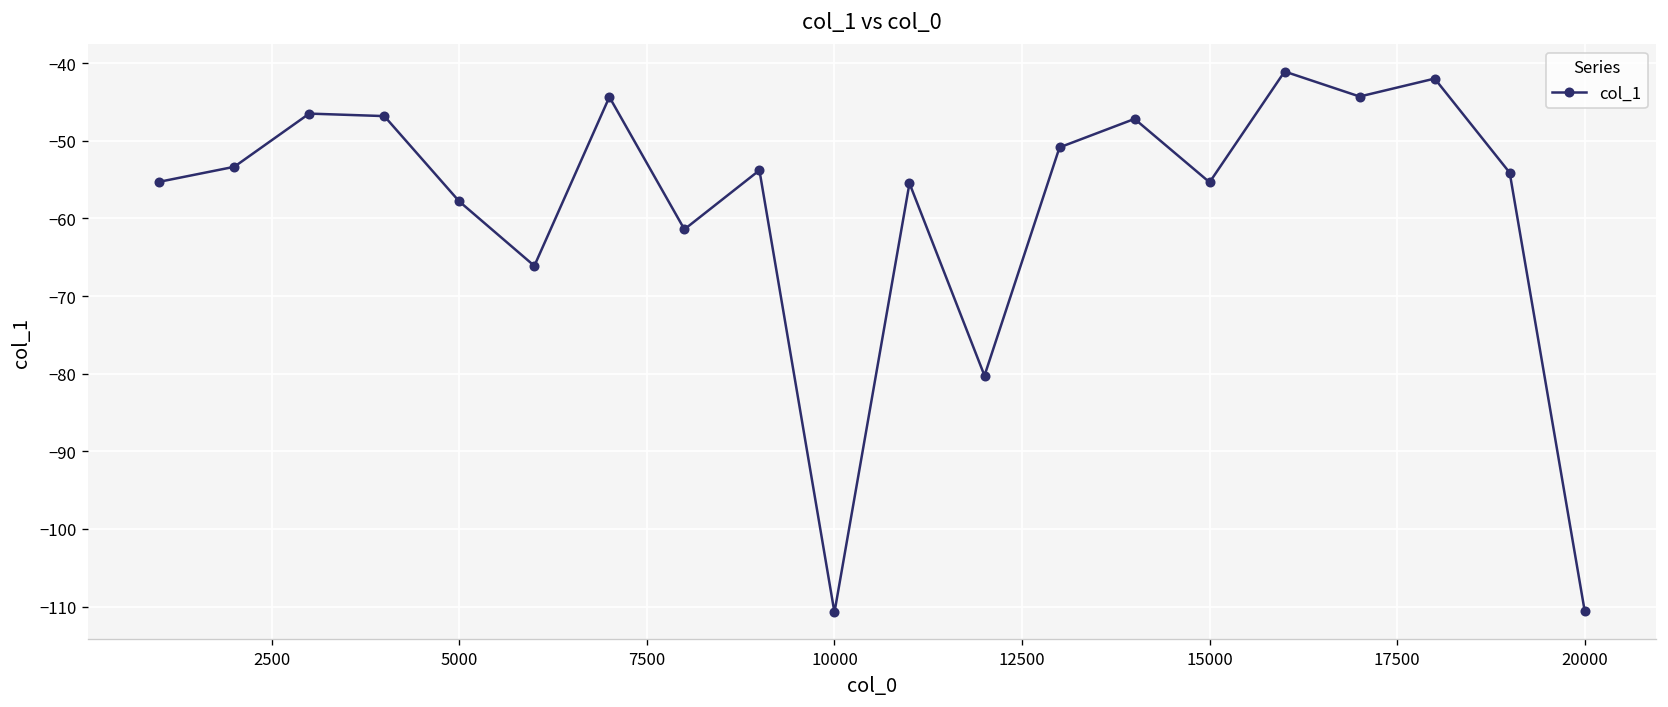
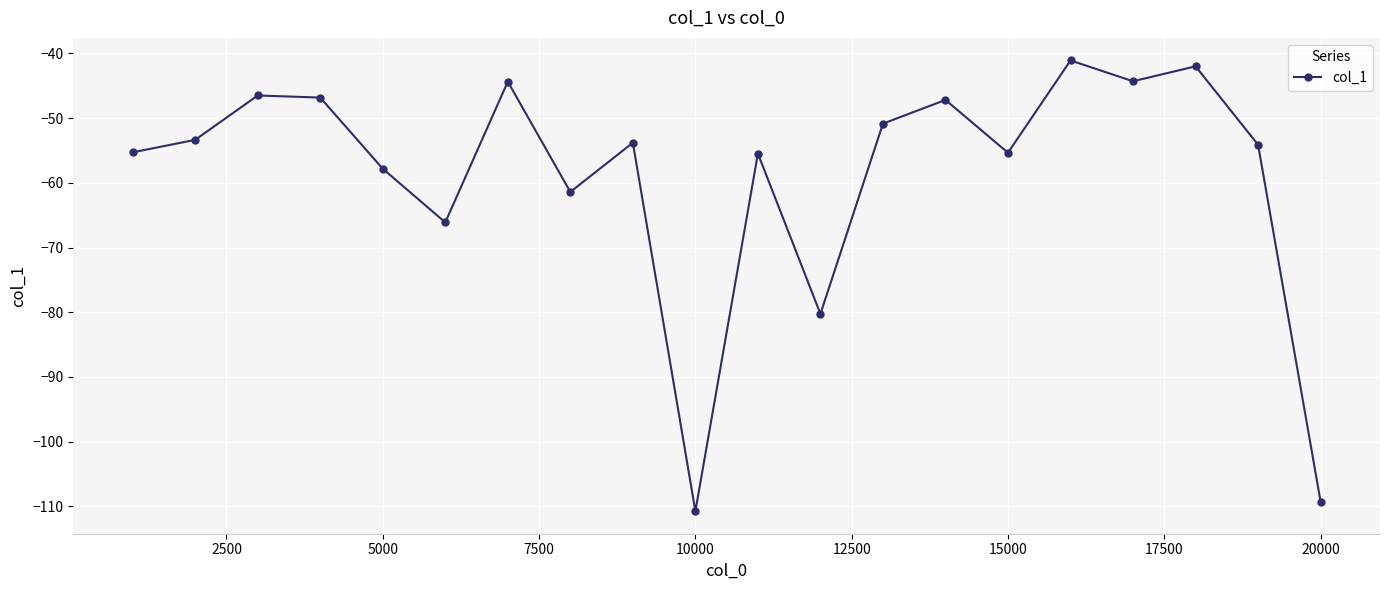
  {
    "5000": -58,
    "10000": -111,
    "15000": -55,
-   "20000": -111
+   "20000": -109
  }
